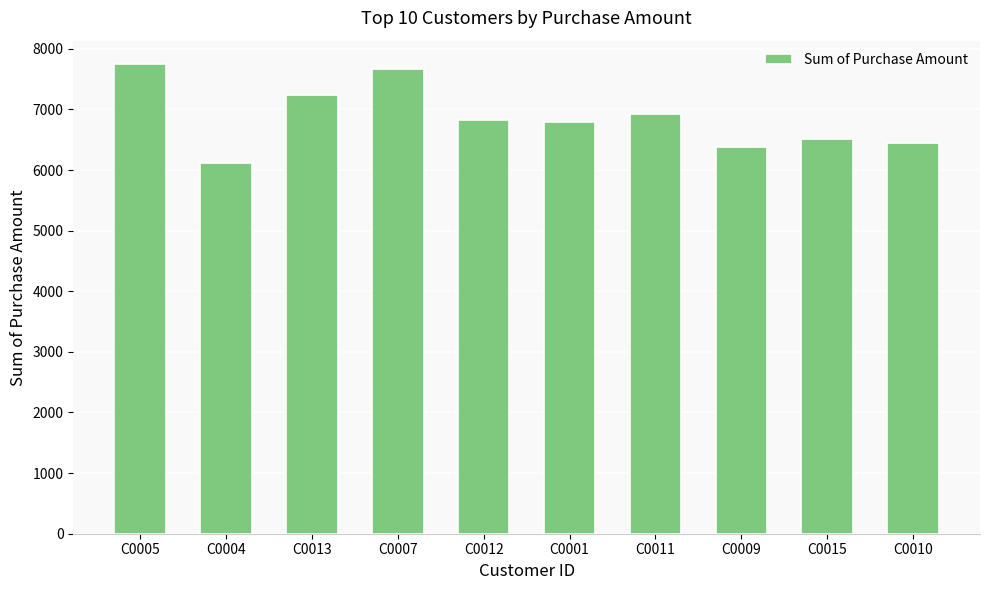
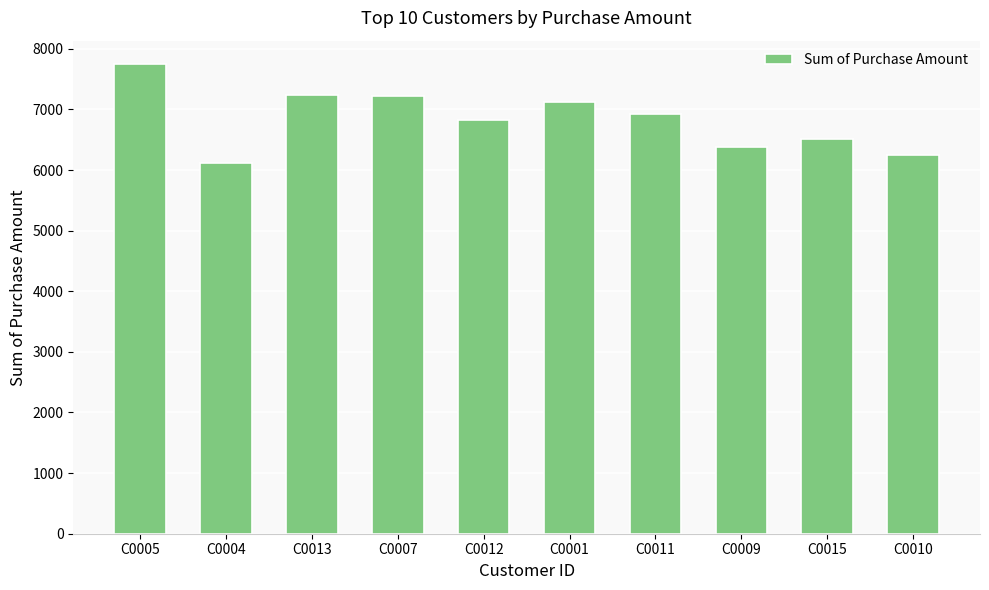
  {
    "C0005": 7700,
    "C0004": 6100,
    "C0013": 7200,
-   "C0007": 7700,
+   "C0007": 7200,
    "C0012": 6800,
-   "C0001": 6800,
+   "C0001": 7100,
    "C0011": 6900,
    "C0009": 6400,
    "C0015": 6500,
-   "C0010": 6400
+   "C0010": 6200
  }
